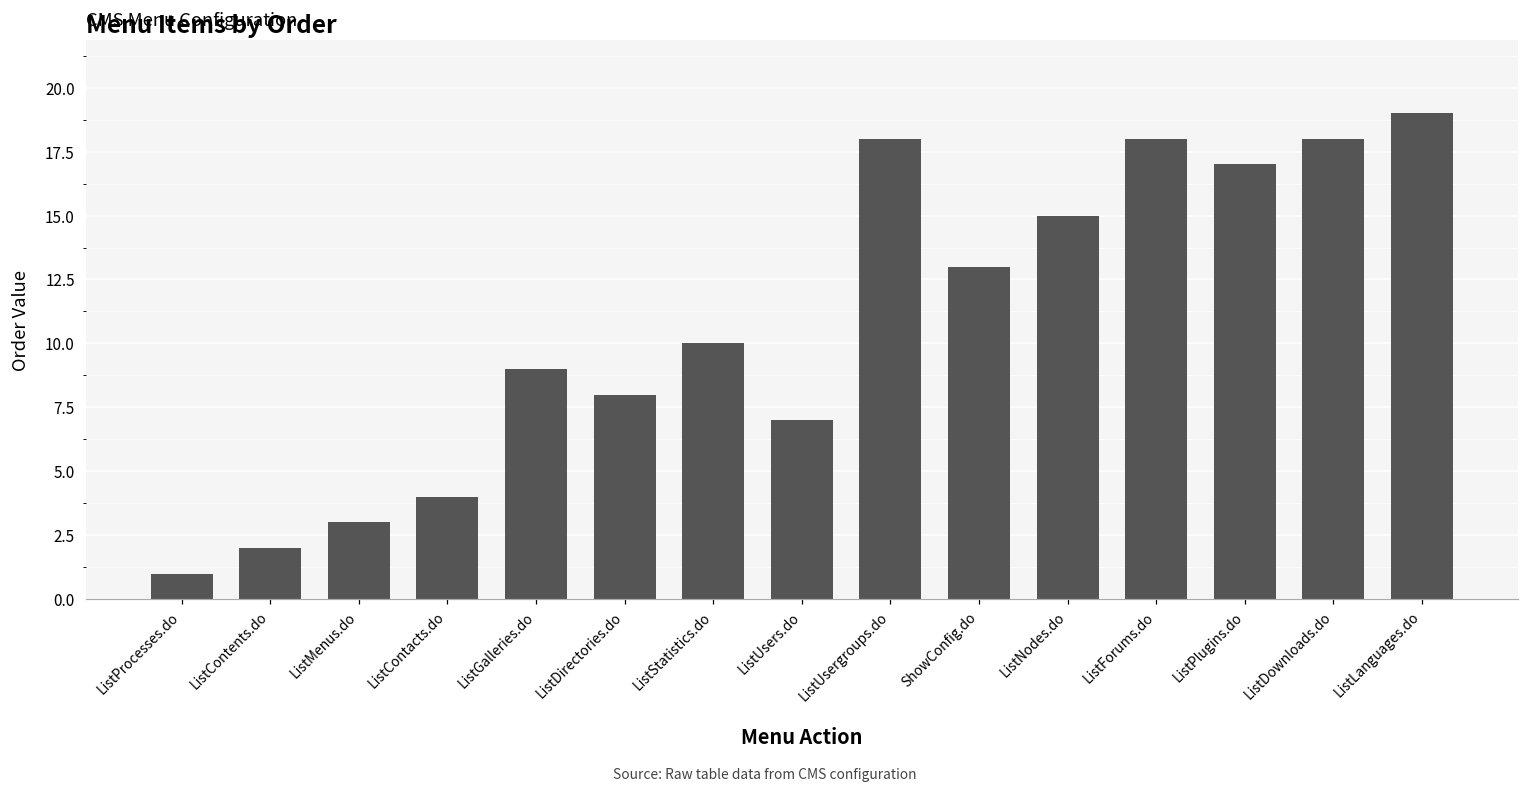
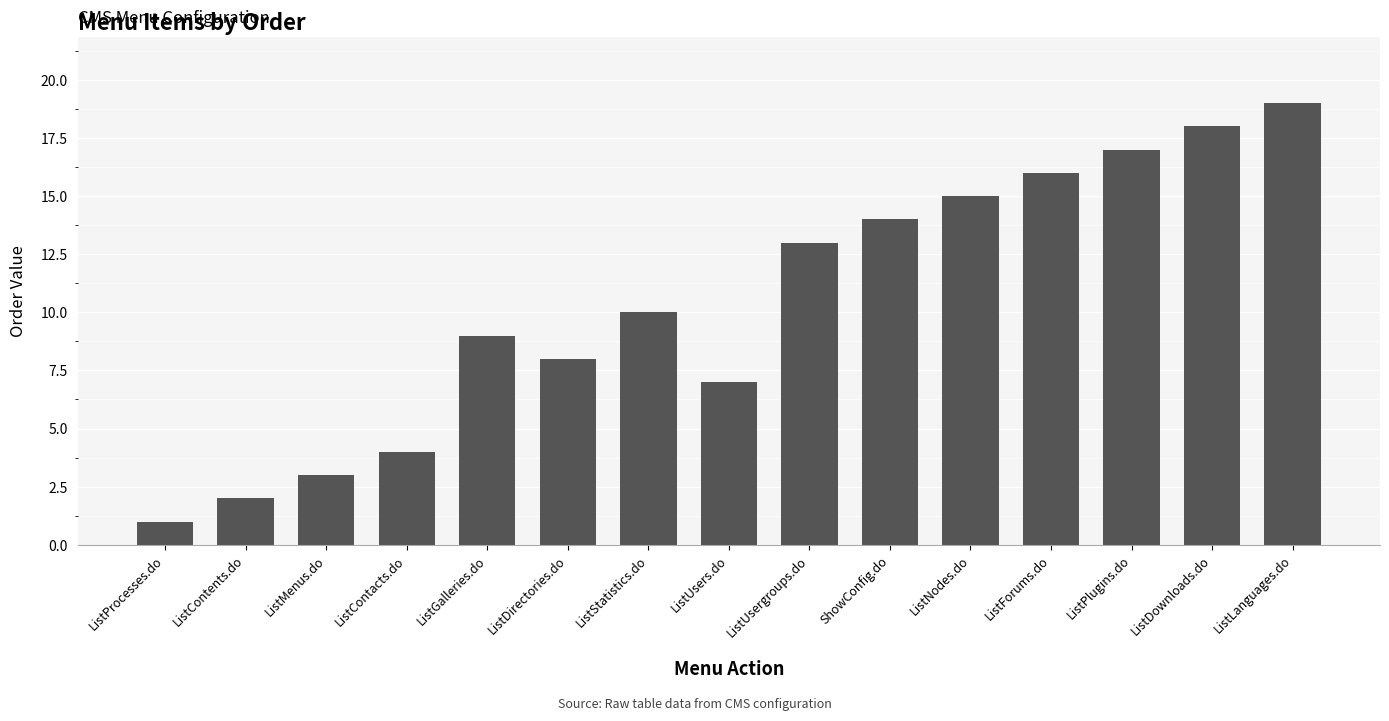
  {
    "ListProcesses.do": 1,
    "ListContents.do": 2,
    "ListMenus.do": 3,
    "ListContacts.do": 4,
    "ListGalleries.do": 9,
    "ListDirectories.do": 8,
    "ListStatistics.do": 10,
    "ListUsers.do": 7,
-   "ListUsergroups.do": 18,
-   "ShowConfig.do": 13,
+   "ListUsergroups.do": 13,
+   "ShowConfig.do": 14,
    "ListNodes.do": 15,
-   "ListForums.do": 18,
+   "ListForums.do": 16,
    "ListPlugins.do": 17,
    "ListDownloads.do": 18,
    "ListLanguages.do": 19
  }
